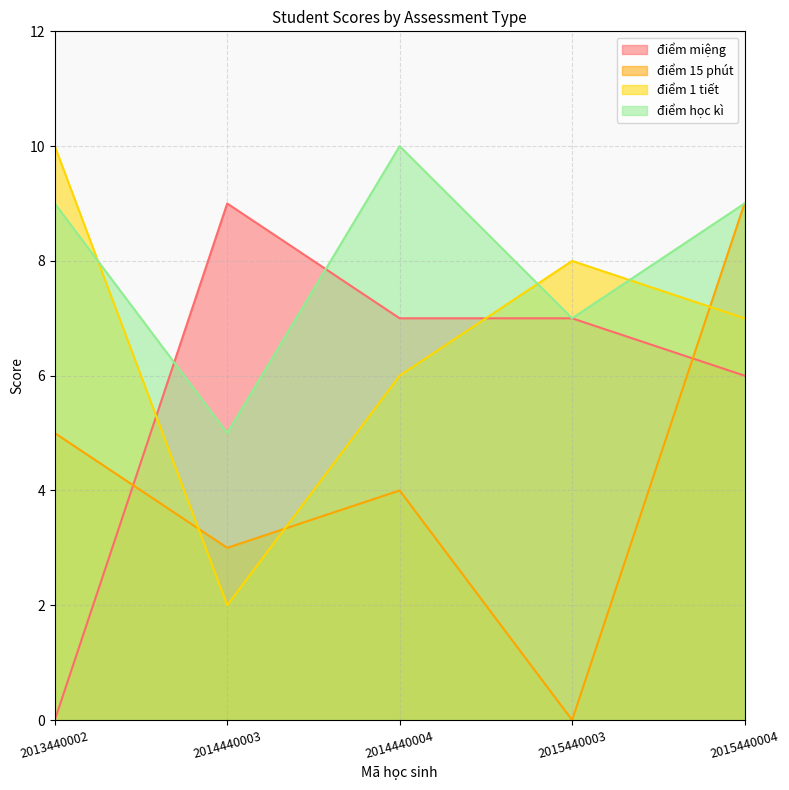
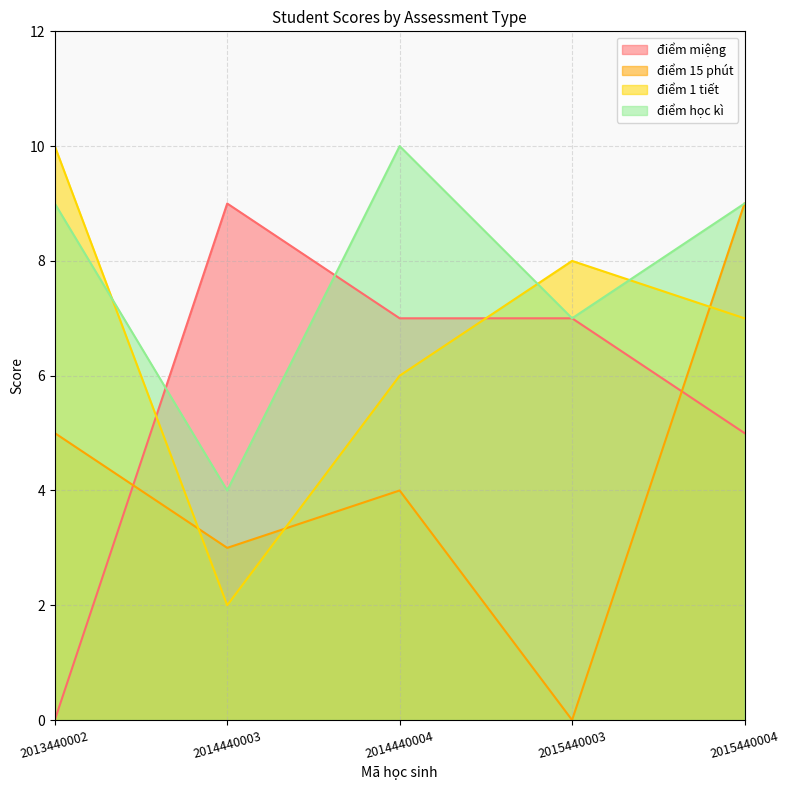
  {
    "điểm miệng": {
      "2013440002": 0,
      "2014440003": 9,
      "2014440004": 7,
-     "2015440004": 6
+     "2015440004": 5
    },
    "điểm học kì": {
      "2013440002": 9,
-     "2014440003": 5,
+     "2014440003": 4,
      "2014440004": 10
    }
  }
